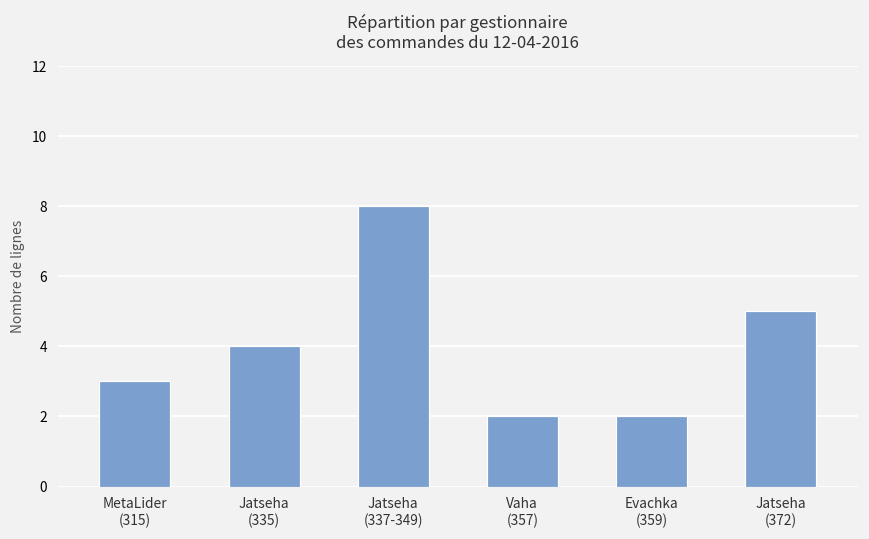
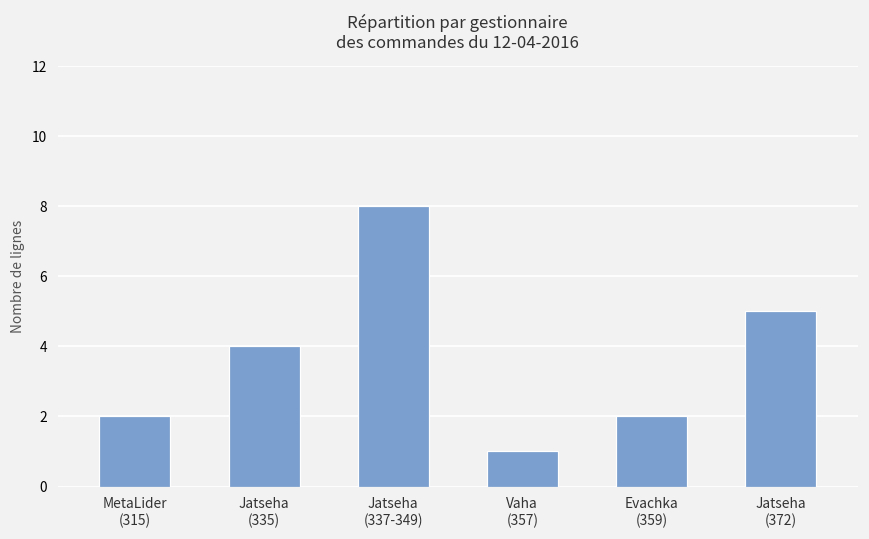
  {
-   "MetaLider (315)": 3,
+   "MetaLider (315)": 2,
    "Jatseha (335)": 4,
    "Jatseha (337-349)": 8,
-   "Vaha (357)": 2,
+   "Vaha (357)": 1,
    "Evachka (359)": 2,
    "Jatseha (372)": 5
  }
